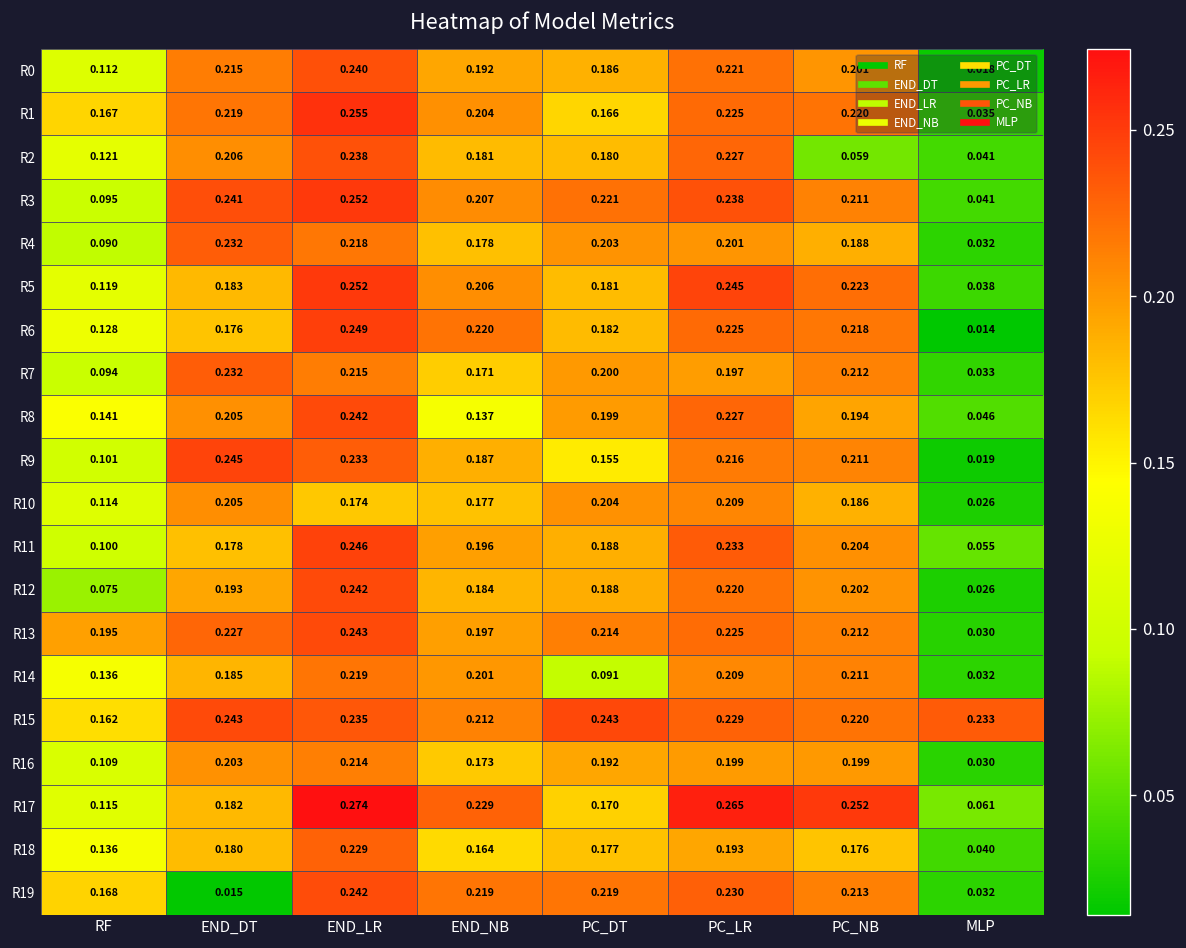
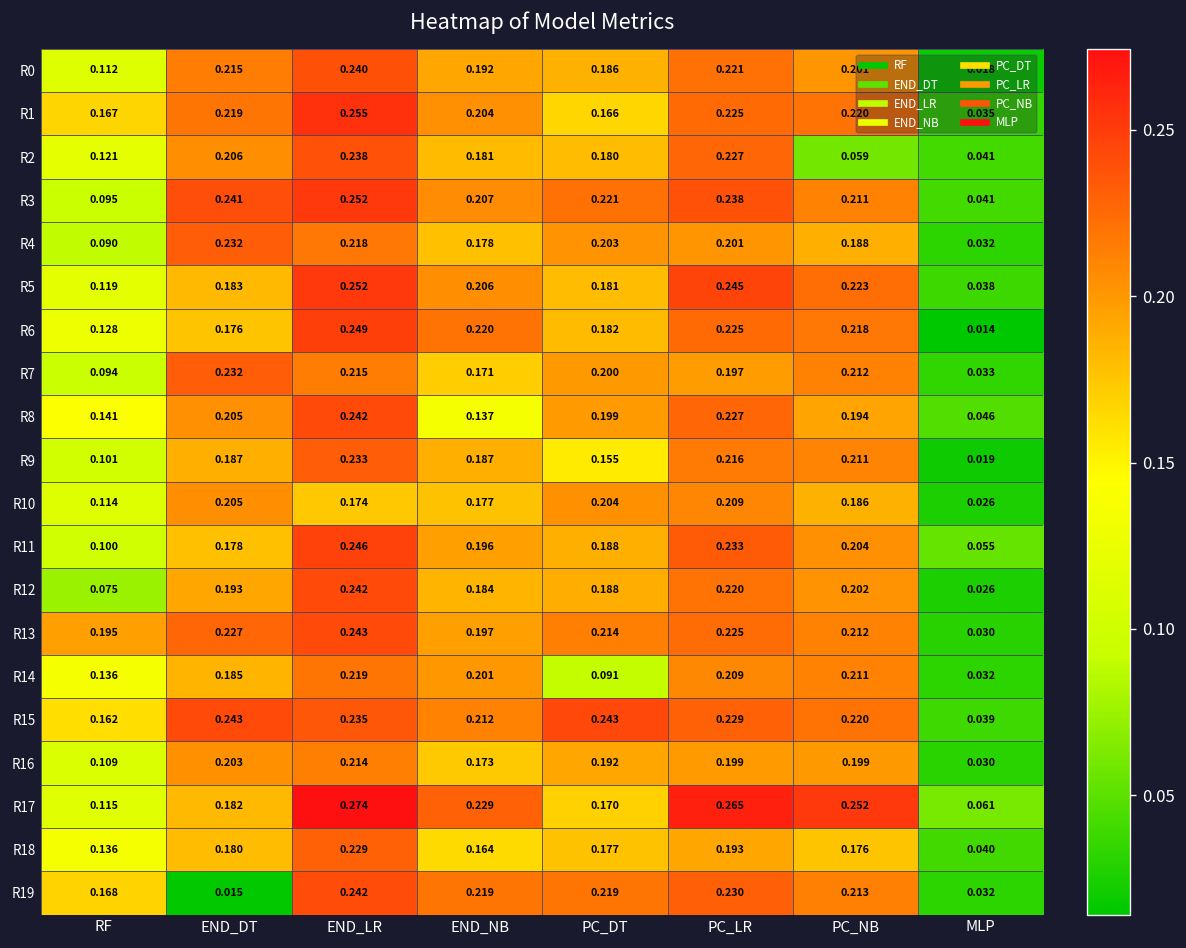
  {
    "R0": {
      "RF": 0.112,
      "END_DT": 0.215,
      "END_LR": 0.240,
      "END_NB": 0.192,
      "PC_DT": 0.186,
      "PC_LR": 0.221
    },
    "R1": {
      "RF": 0.167,
      "END_DT": 0.219,
      "END_LR": 0.255,
      "END_NB": 0.204,
      "PC_DT": 0.166,
      "PC_LR": 0.225
    },
    "R2": {
      "RF": 0.121,
      "END_DT": 0.206,
      "END_LR": 0.238,
      "END_NB": 0.181,
      "PC_DT": 0.180,
      "PC_LR": 0.227,
      "PC_NB": 0.059,
      "MLP": 0.041
    },
    "R3": {
      "RF": 0.095,
      "END_DT": 0.241,
      "END_LR": 0.252,
      "END_NB": 0.207,
      "PC_DT": 0.221,
      "PC_LR": 0.238,
      "PC_NB": 0.211,
      "MLP": 0.041
    },
    "R4": {
      "RF": 0.090,
      "END_DT": 0.232,
      "END_LR": 0.218,
      "END_NB": 0.178,
      "PC_DT": 0.203,
      "PC_LR": 0.201,
      "PC_NB": 0.188,
      "MLP": 0.032
    },
    "R5": {
      "RF": 0.119,
      "END_DT": 0.183,
      "END_LR": 0.252,
      "END_NB": 0.206,
      "PC_DT": 0.181,
      "PC_LR": 0.245,
      "PC_NB": 0.223,
      "MLP": 0.038
    },
    "R6": {
      "RF": 0.128,
      "END_DT": 0.176,
      "END_LR": 0.249,
      "END_NB": 0.220,
      "PC_DT": 0.182,
      "PC_LR": 0.225,
      "PC_NB": 0.218,
      "MLP": 0.014
    },
    "R7": {
      "RF": 0.094,
      "END_DT": 0.232,
      "END_LR": 0.215,
      "END_NB": 0.171,
      "PC_DT": 0.200,
      "PC_LR": 0.197,
      "PC_NB": 0.212,
      "MLP": 0.033
    },
    "R8": {
      "RF": 0.141,
      "END_DT": 0.205,
      "END_LR": 0.242,
      "END_NB": 0.137,
      "PC_DT": 0.199,
      "PC_LR": 0.227,
      "PC_NB": 0.194,
      "MLP": 0.046
    },
    "R9": {
      "RF": 0.101,
-     "END_DT": 0.245,
+     "END_DT": 0.187,
      "END_LR": 0.233,
      "END_NB": 0.187,
      "PC_DT": 0.155,
      "PC_LR": 0.216,
      "PC_NB": 0.211,
      "MLP": 0.019
    },
    "R10": {
      "RF": 0.114,
      "END_DT": 0.205,
      "END_LR": 0.174,
      "END_NB": 0.177,
      "PC_DT": 0.204,
      "PC_LR": 0.209,
      "PC_NB": 0.186,
      "MLP": 0.026
    },
    "R11": {
      "RF": 0.100,
      "END_DT": 0.178,
      "END_LR": 0.246,
      "END_NB": 0.196,
      "PC_DT": 0.188,
      "PC_LR": 0.233,
      "PC_NB": 0.204,
      "MLP": 0.055
    },
    "R12": {
      "RF": 0.075,
      "END_DT": 0.193,
      "END_LR": 0.242,
      "END_NB": 0.184,
      "PC_DT": 0.188,
      "PC_LR": 0.220,
      "PC_NB": 0.202,
      "MLP": 0.026
    },
    "R13": {
      "RF": 0.195,
      "END_DT": 0.227,
      "END_LR": 0.243,
      "END_NB": 0.197,
      "PC_DT": 0.214,
      "PC_LR": 0.225,
      "PC_NB": 0.212,
      "MLP": 0.030
    },
    "R14": {
      "RF": 0.136,
      "END_DT": 0.185,
      "END_LR": 0.219,
      "END_NB": 0.201,
      "PC_DT": 0.091,
      "PC_LR": 0.209,
      "PC_NB": 0.211,
      "MLP": 0.032
    },
    "R15": {
      "RF": 0.162,
      "END_DT": 0.243,
      "END_LR": 0.235,
      "END_NB": 0.212,
      "PC_DT": 0.243,
      "PC_LR": 0.229,
      "PC_NB": 0.220,
-     "MLP": 0.233
+     "MLP": 0.039
    },
    "R16": {
      "RF": 0.109,
      "END_DT": 0.203,
      "END_LR": 0.214,
      "END_NB": 0.173,
      "PC_DT": 0.192,
      "PC_LR": 0.199,
      "PC_NB": 0.199,
      "MLP": 0.030
    },
    "R17": {
      "RF": 0.115,
      "END_DT": 0.182,
      "END_LR": 0.274,
      "END_NB": 0.229,
      "PC_DT": 0.170,
      "PC_LR": 0.265,
      "PC_NB": 0.252,
      "MLP": 0.061
    },
    "R18": {
      "RF": 0.136,
      "END_DT": 0.180,
      "END_LR": 0.229,
      "END_NB": 0.164,
      "PC_DT": 0.177,
      "PC_LR": 0.193,
      "PC_NB": 0.176,
      "MLP": 0.040
    },
    "R19": {
      "RF": 0.168,
      "END_DT": 0.015,
      "END_LR": 0.242,
      "END_NB": 0.219,
      "PC_DT": 0.219,
      "PC_LR": 0.230,
      "PC_NB": 0.213,
      "MLP": 0.032
    }
  }
